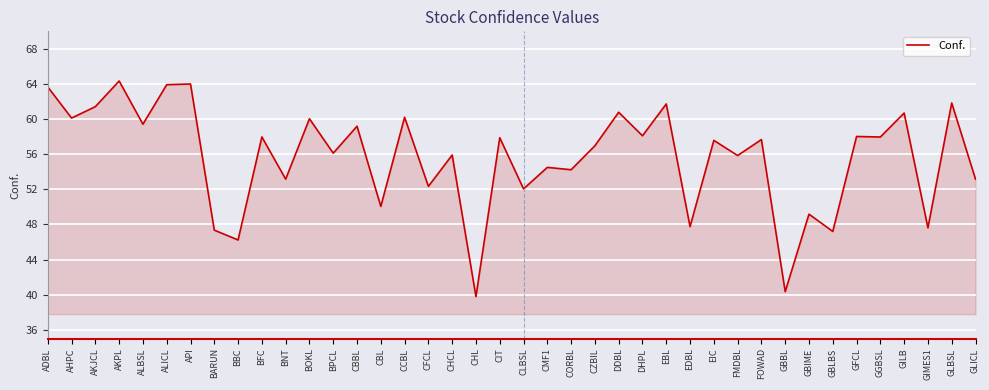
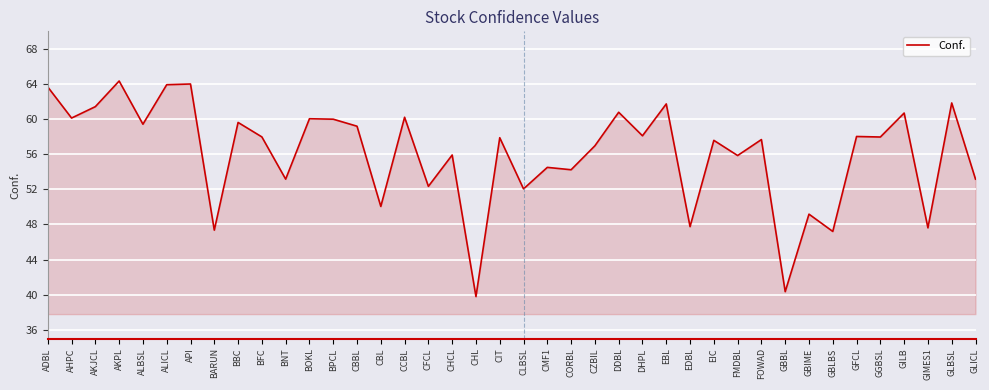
  {
    "ADBL": 64,
    "AHPC": 60,
    "AKJCL": 61,
    "AKPL": 64,
    "ALBSL": 59,
    "ALICL": 64,
    "API": 64,
    "BARUN": 47,
-   "BBC": 46,
+   "BBC": 60,
    "BFC": 58,
    "BNT": 53,
    "BOKL": 60,
-   "BPCL": 56,
+   "BPCL": 60,
    "CBBL": 59,
    "CBL": 50,
    "CCBL": 60,
    "CFCL": 52,
    "CHCL": 56,
    "CHL": 40,
    "CIT": 58,
    "CLBSL": 52,
    "CMF1": 55,
    "CORBL": 54,
    "CZBIL": 57,
    "DDBL": 61,
    "DHPL": 58,
    "EBL": 62,
    "EDBL": 48,
    "EIC": 58,
    "FMDBL": 56,
    "FOWAD": 58,
    "GBBL": 40,
    "GBIME": 49,
    "GBLBS": 47,
    "GFCL": 58,
    "GGBSL": 58,
    "GILB": 61,
    "GIMES1": 48,
    "GLBSL": 62,
    "GLICL": 53
  }
